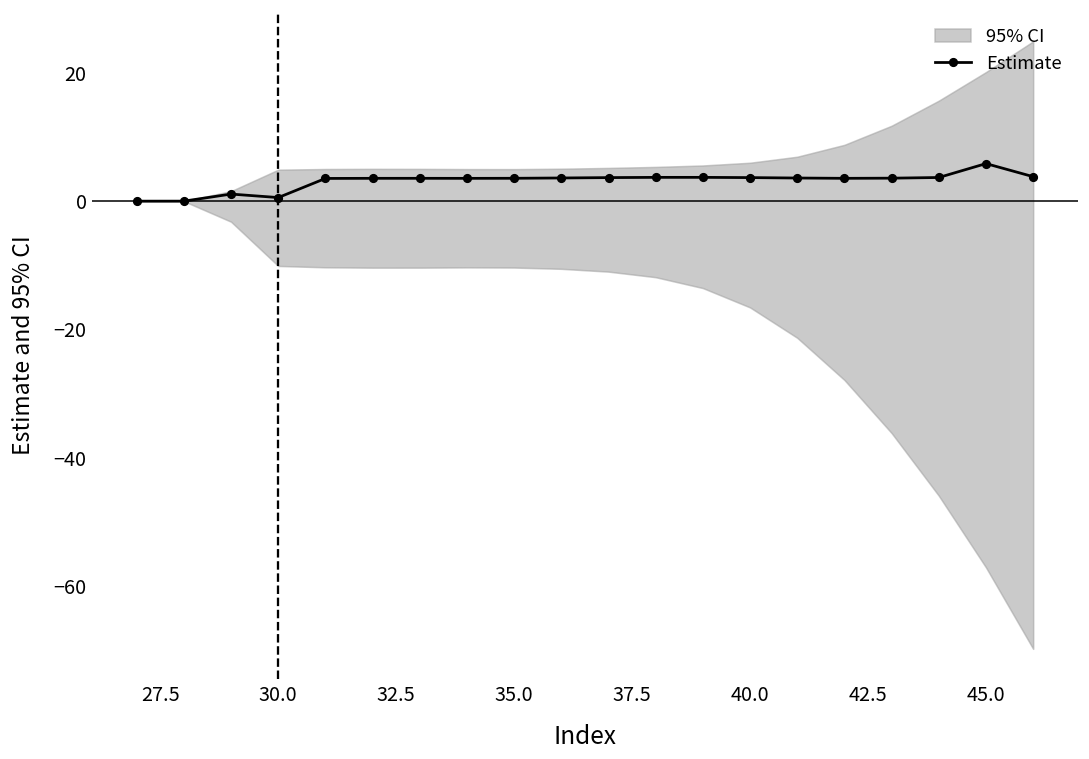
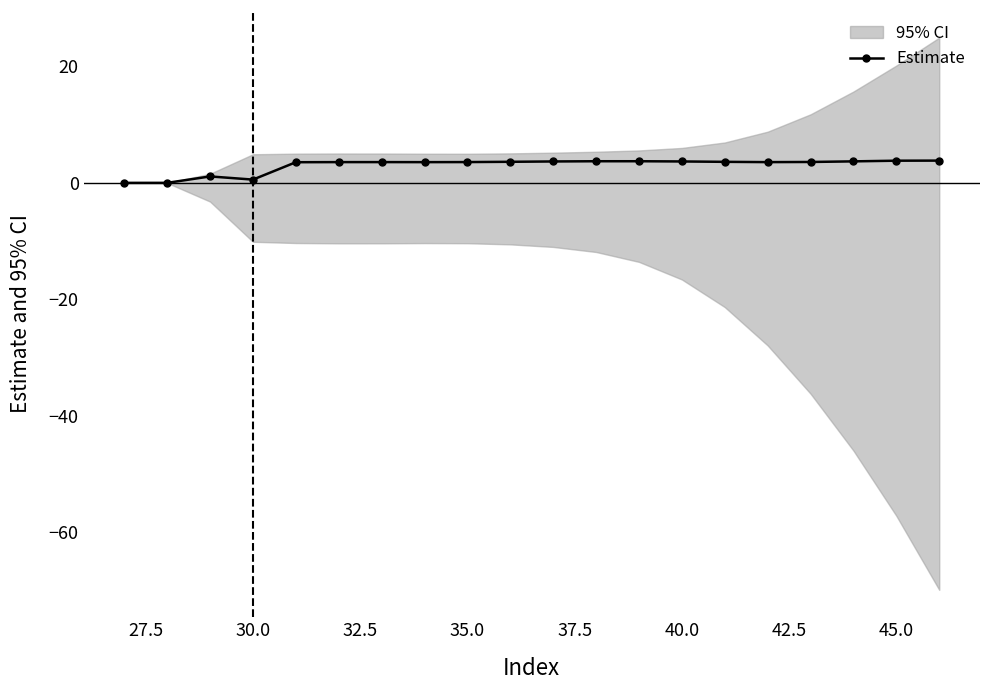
  {
    "Estimate": {
      "30.0": 1,
      "35.0": 4,
      "40.0": 4,
-     "45.0": 6
+     "45.0": 4
    }
  }
